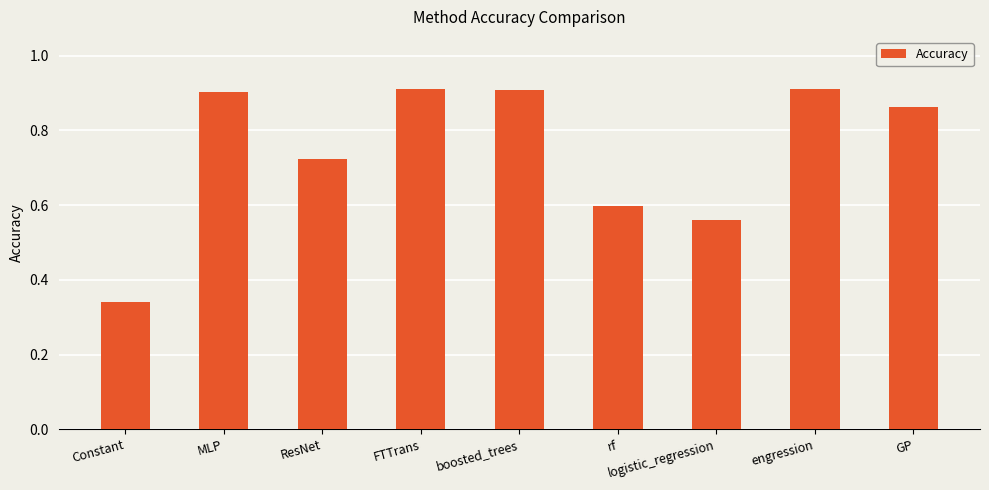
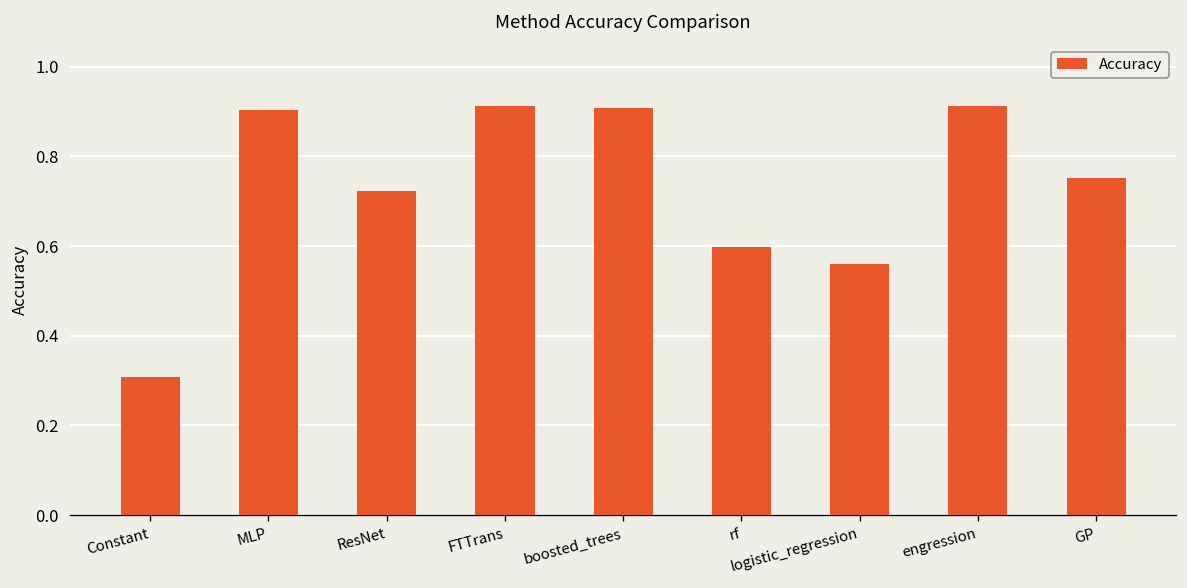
  {
-   "Constant": 0.34,
+   "Constant": 0.31,
    "MLP": 0.90,
    "ResNet": 0.72,
    "FTTrans": 0.91,
    "boosted_trees": 0.91,
    "rf": 0.60,
    "logistic_regression": 0.56,
    "engression": 0.91,
-   "GP": 0.86
+   "GP": 0.75
  }
